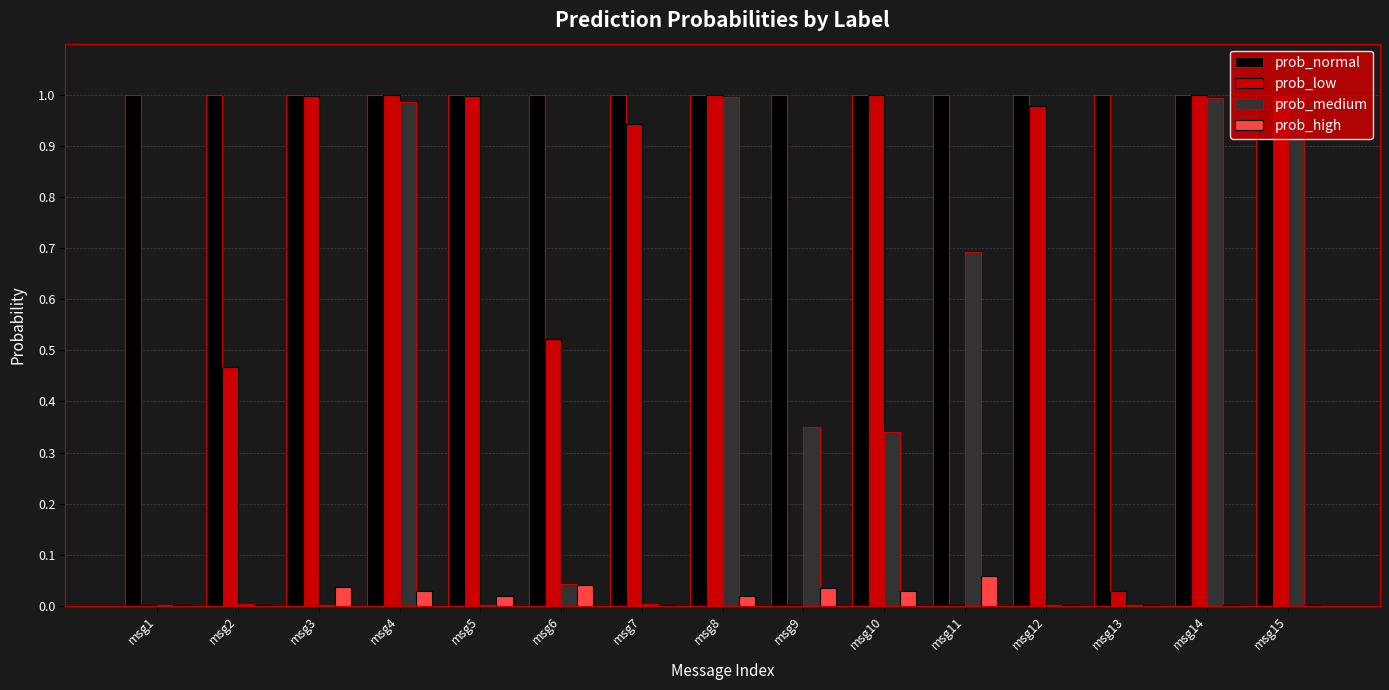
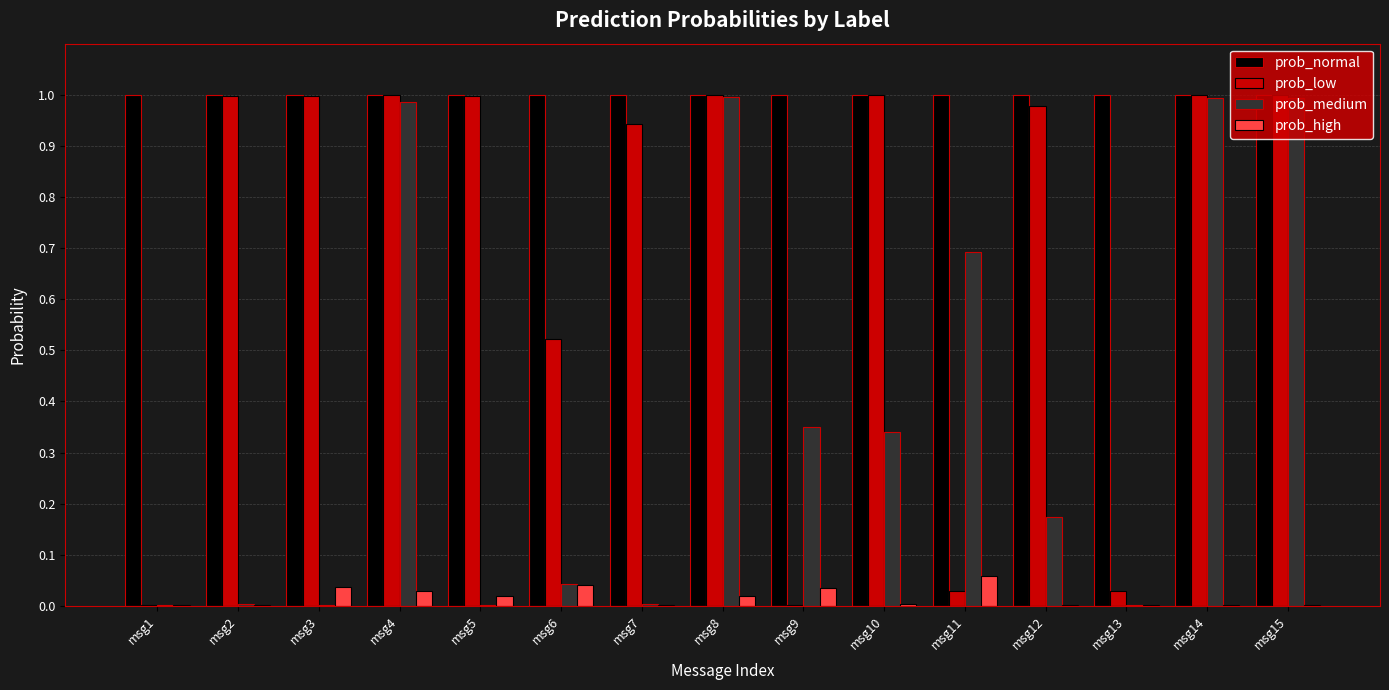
  {
    "prob_normal": {
      "msg1": 1.00,
      "msg2": 1.00,
      "msg3": 1.00,
      "msg4": 1.00,
      "msg5": 1.00,
      "msg6": 1.00,
      "msg7": 1.00,
      "msg8": 1.00,
      "msg9": 1.00,
      "msg10": 1.00,
      "msg11": 1.00,
      "msg12": 1.00,
      "msg13": 1.00,
      "msg14": 1.00
    },
    "prob_low": {
-     "msg2": 0.47,
+     "msg2": 1.00,
      "msg3": 1.00,
      "msg4": 1.00,
      "msg5": 1.00,
      "msg6": 0.52,
      "msg7": 0.94,
      "msg8": 1.00,
      "msg10": 1.00,
-     "msg11": 0.00,
+     "msg11": 0.03,
      "msg12": 0.98,
      "msg13": 0.03,
      "msg14": 1.00
    },
    "prob_medium": {
      "msg4": 0.99,
      "msg6": 0.04,
      "msg8": 1.00,
      "msg9": 0.35,
      "msg10": 0.34,
      "msg11": 0.69,
-     "msg12": 0.00,
+     "msg12": 0.17,
      "msg14": 0.99
    },
    "prob_high": {
      "msg3": 0.04,
      "msg4": 0.03,
      "msg5": 0.02,
      "msg6": 0.04,
      "msg8": 0.02,
      "msg9": 0.03,
-     "msg10": 0.03,
+     "msg10": 0.00,
      "msg11": 0.06
    }
  }
